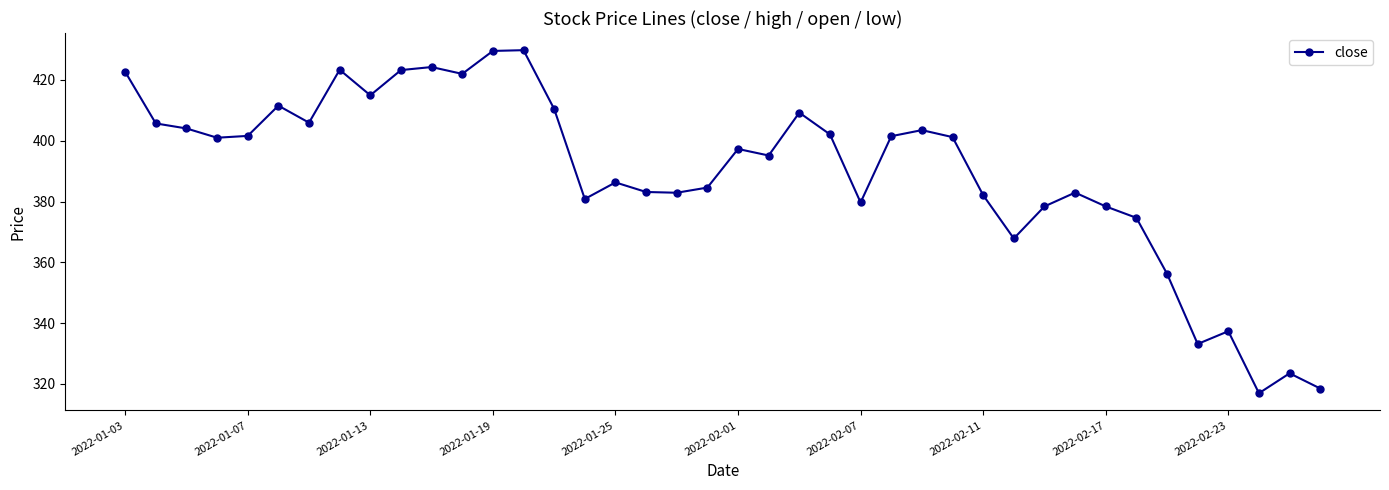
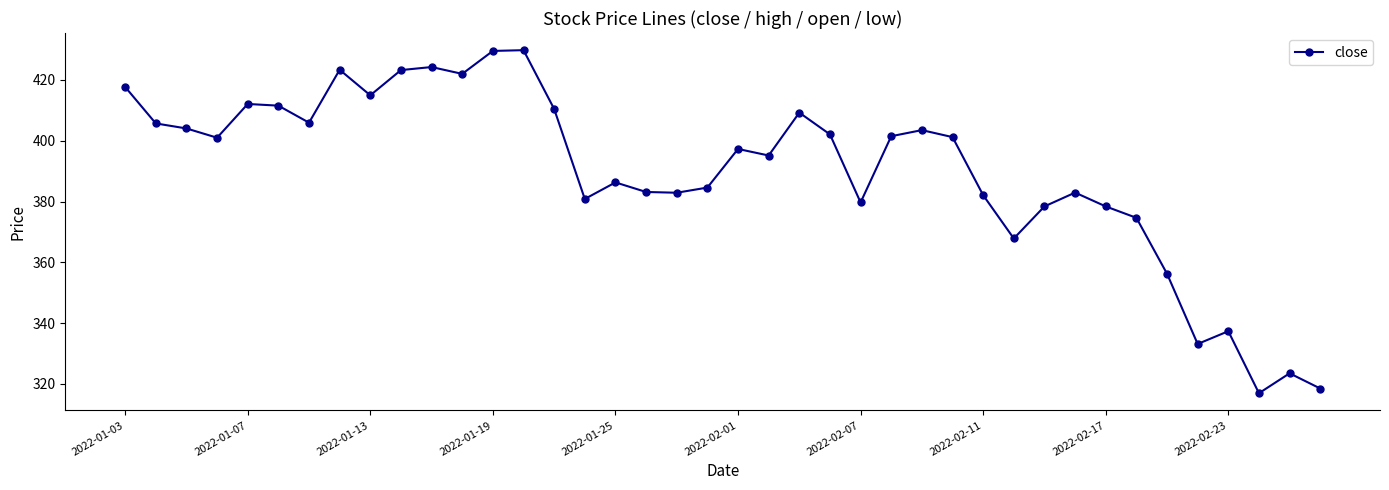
  {
-   "2022-01-03": 423,
-   "2022-01-07": 402,
+   "2022-01-03": 418,
+   "2022-01-07": 412,
    "2022-01-13": 415,
    "2022-01-19": 430,
    "2022-01-25": 386,
    "2022-02-01": 397,
    "2022-02-07": 380,
    "2022-02-11": 382,
    "2022-02-17": 378,
    "2022-02-23": 337
  }
